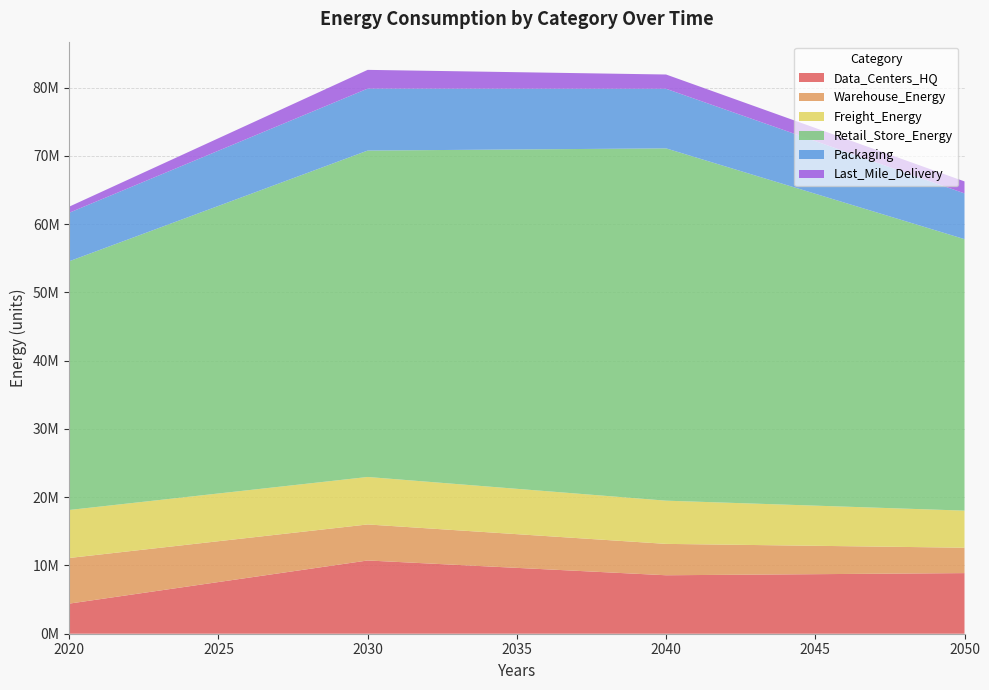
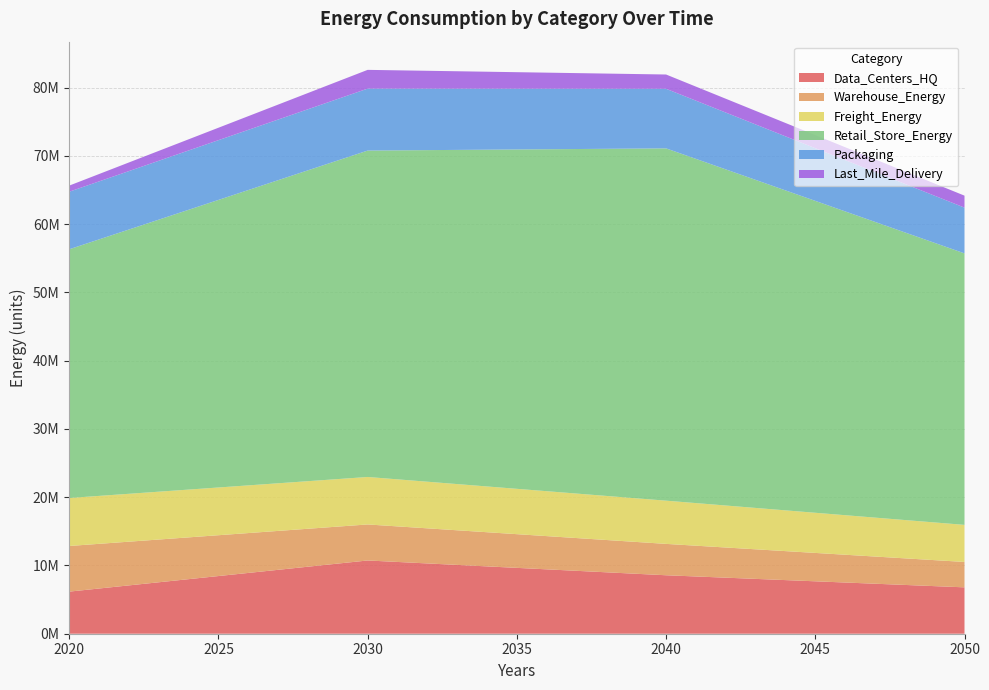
  {
    "Data_Centers_HQ": {
-     "2020": 4000000,
+     "2020": 6000000,
      "2030": 11000000,
      "2040": 9000000,
-     "2050": 9000000
+     "2050": 7000000
    },
    "Retail_Store_Energy": {
      "2020": 36000000,
      "2030": 48000000,
      "2040": 52000000,
      "2050": 40000000
    },
    "Packaging": {
-     "2020": 7000000,
+     "2020": 8000000,
      "2030": 9000000,
      "2040": 9000000,
      "2050": 7000000
    },
    "Last_Mile_Delivery": {
      "2020": 1000000,
      "2030": 3000000,
      "2040": 2000000,
      "2050": 2000000
    }
  }
